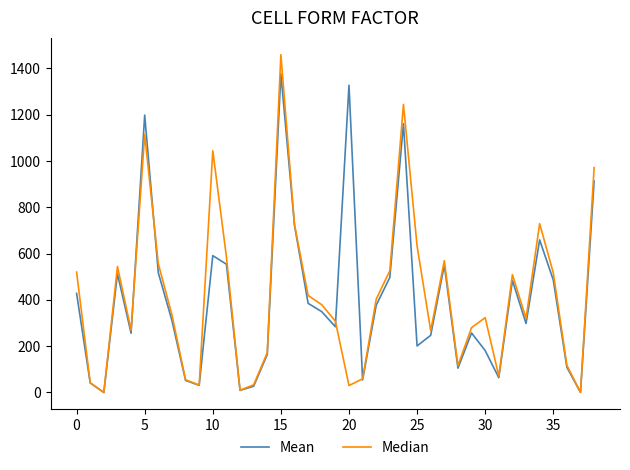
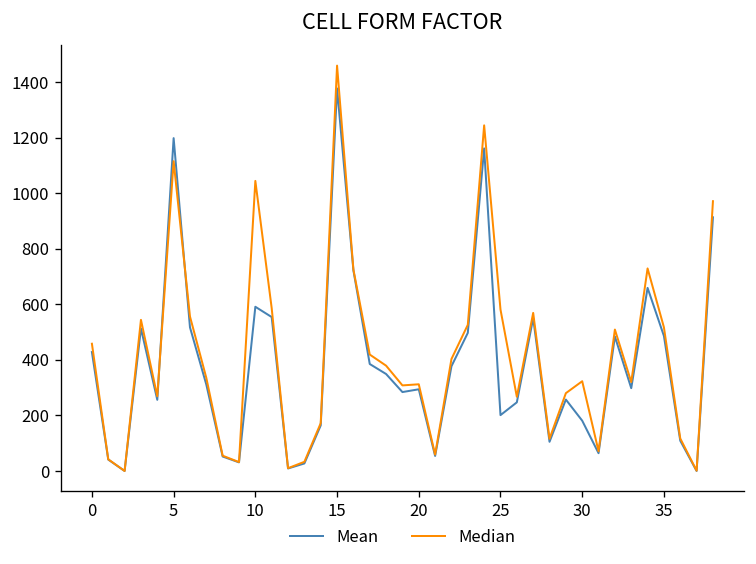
  {
    "Mean": {
      "0": 430,
      "5": 1200,
      "10": 590,
      "15": 1380,
-     "20": 1330,
+     "20": 290,
      "25": 200,
      "30": 180,
      "35": 490
    },
    "Median": {
-     "0": 520,
+     "0": 460,
      "5": 1120,
      "10": 1040,
      "15": 1460,
-     "20": 30,
-     "25": 630,
+     "20": 310,
+     "25": 580,
      "30": 320,
      "35": 520
    }
  }
